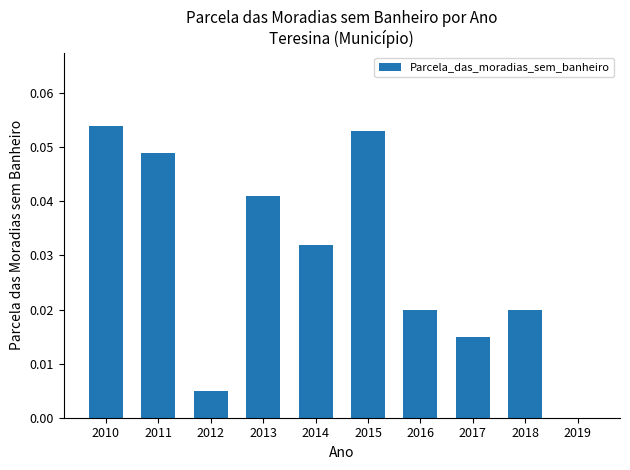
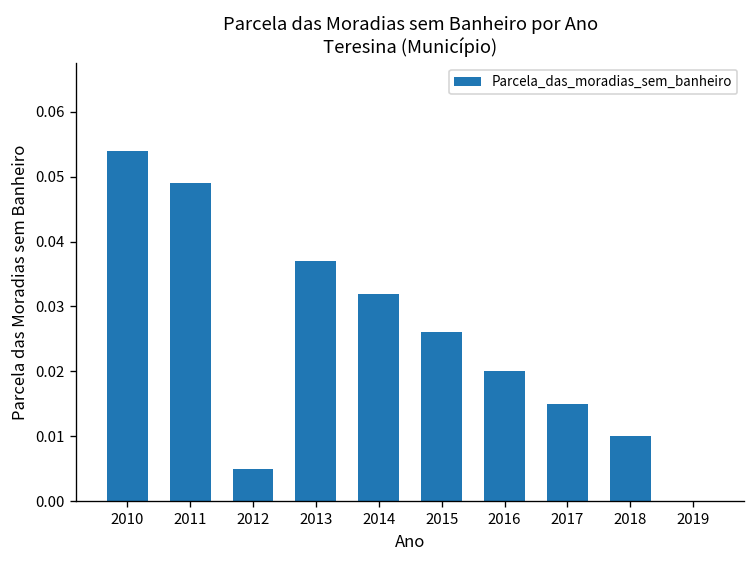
  {
    "2010": 0.054,
    "2011": 0.049,
    "2012": 0.005,
-   "2013": 0.041,
+   "2013": 0.037,
    "2014": 0.032,
-   "2015": 0.053,
+   "2015": 0.026,
    "2016": 0.020,
    "2017": 0.015,
-   "2018": 0.02,
+   "2018": 0.01,
    "2019": 0.000
  }
